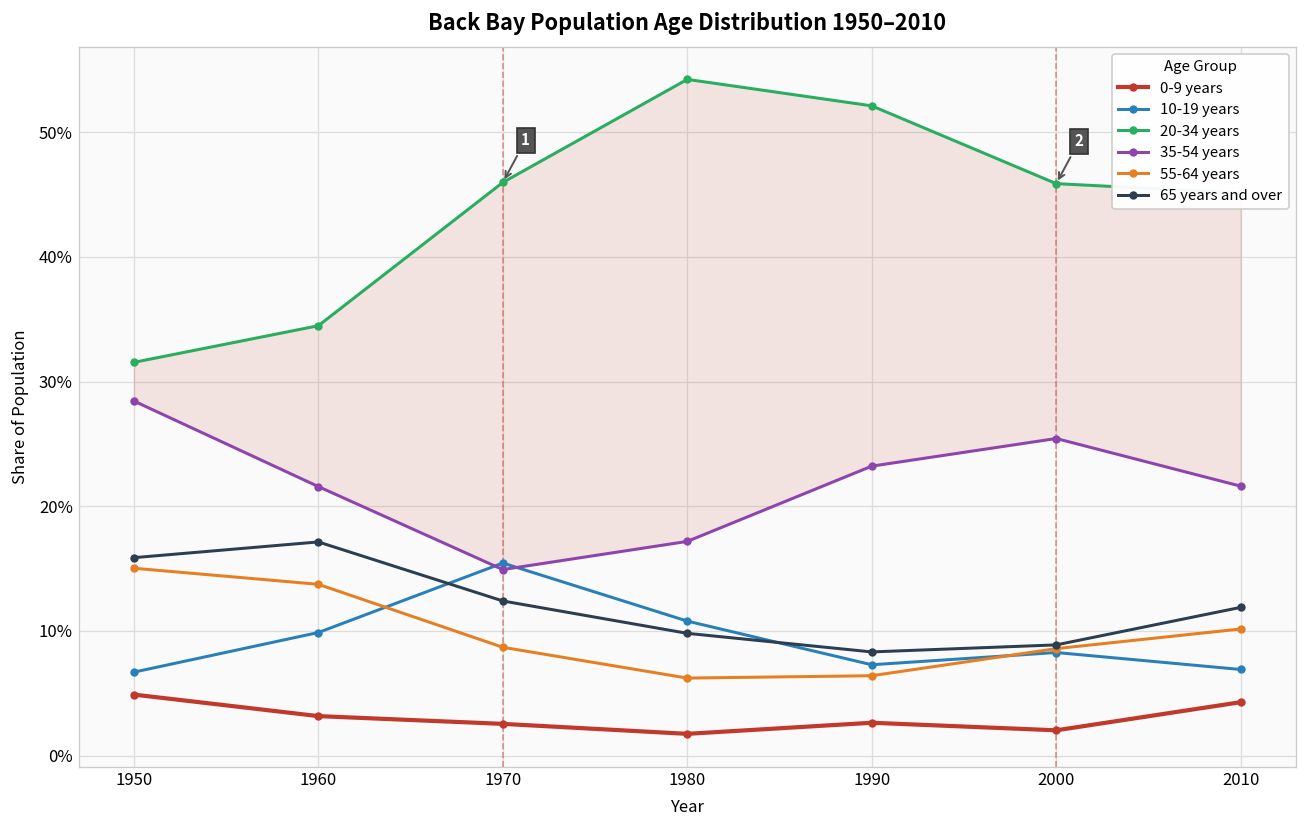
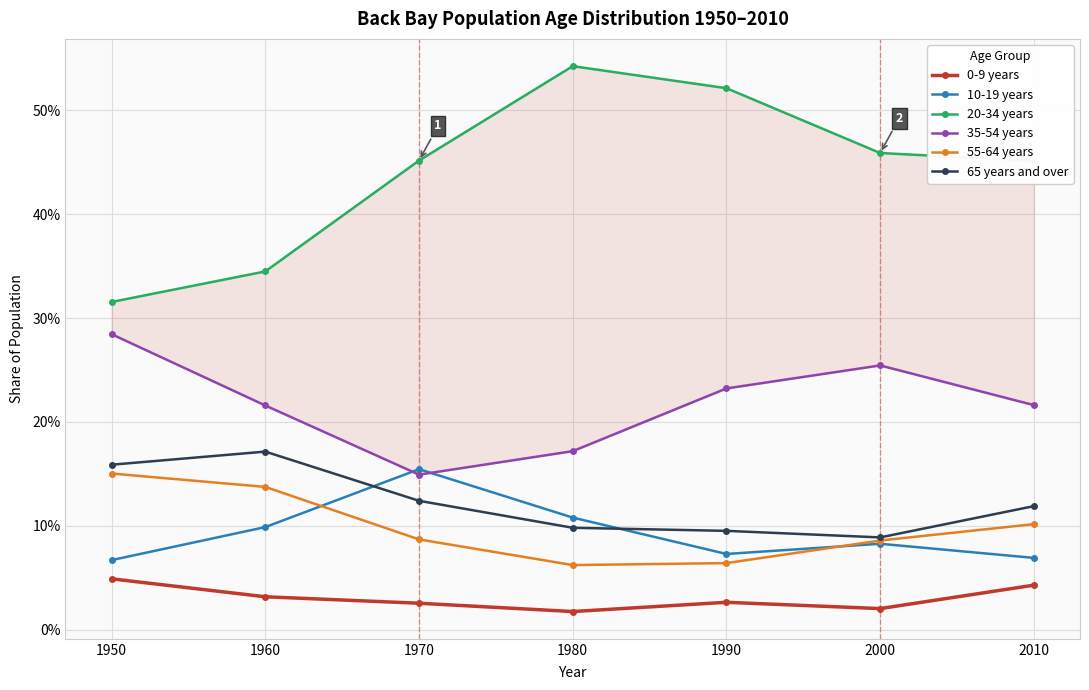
  {
    "0-9 years": {
      "1950": "4.9%",
      "1960": "3.2%",
      "1970": "2.6%",
      "1980": "1.8%",
      "1990": "2.6%",
      "2000": "2.0%",
      "2010": "4.3%"
    },
    "10-19 years": {
      "1950": "6.7%",
      "1960": "9.9%",
      "1970": "15.4%",
      "1980": "10.8%",
      "1990": "7.3%",
      "2000": "8.3%",
      "2010": "6.9%"
    },
    "20-34 years": {
      "1950": "31.5%",
      "1960": "34.5%",
-     "1970": "46.0%",
+     "1970": "45.2%",
      "1980": "54.2%",
      "1990": "52.1%",
      "2000": "45.9%"
    },
    "35-54 years": {
      "1950": "28.4%",
      "1960": "21.6%",
      "1970": "14.9%",
      "1980": "17.2%",
      "1990": "23.2%",
      "2000": "25.4%",
      "2010": "21.6%"
    },
    "55-64 years": {
      "1950": "15.0%",
      "1960": "13.7%",
      "1970": "8.7%",
      "1980": "6.2%",
      "1990": "6.4%",
      "2000": "8.6%",
      "2010": "10.2%"
    },
    "65 years and over": {
      "1950": "15.9%",
      "1960": "17.1%",
      "1970": "12.4%",
      "1980": "9.8%",
-     "1990": "8.3%",
+     "1990": "9.5%",
      "2000": "8.9%",
      "2010": "11.9%"
    }
  }
